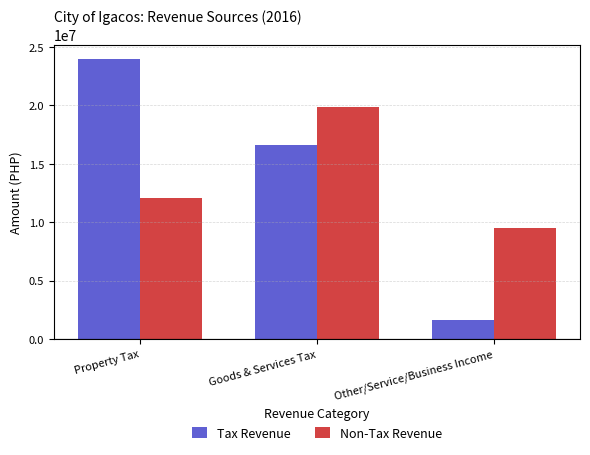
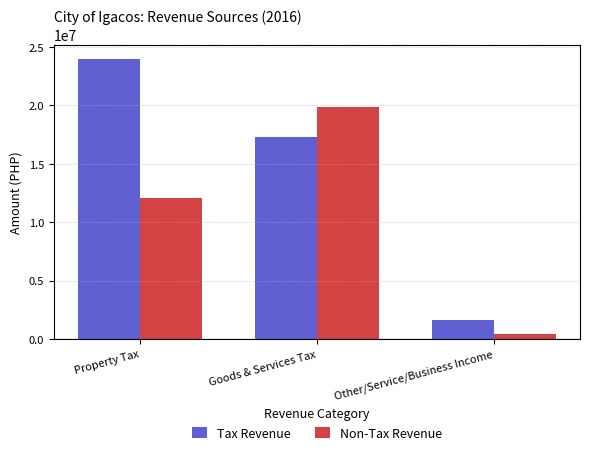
  {
    "Tax Revenue": {
      "Property Tax": 24000000,
-     "Goods & Services Tax": 16600000,
+     "Goods & Services Tax": 17300000,
      "Other/Service/Business Income": 1600000
    },
    "Non-Tax Revenue": {
      "Property Tax": 12100000,
      "Goods & Services Tax": 19800000,
-     "Other/Service/Business Income": 9500000
+     "Other/Service/Business Income": 400000
    }
  }
